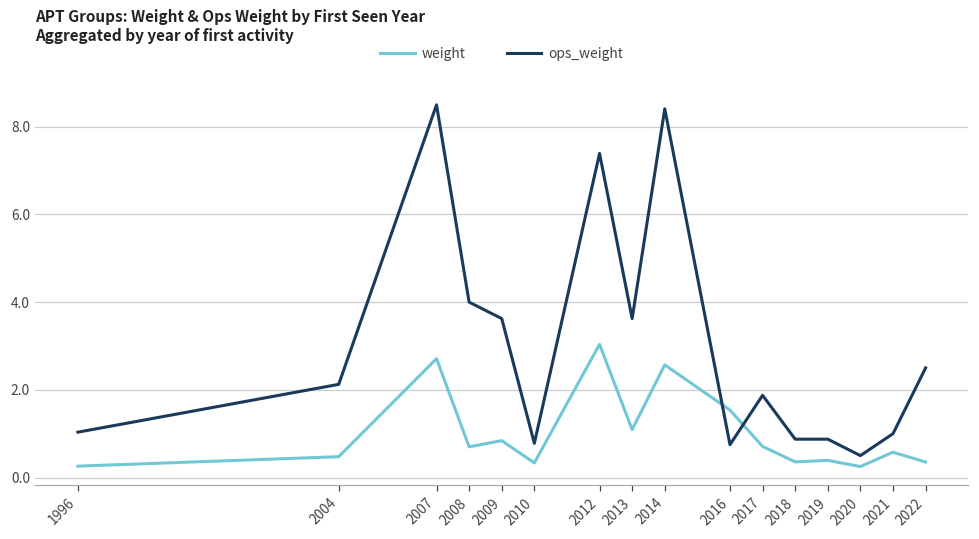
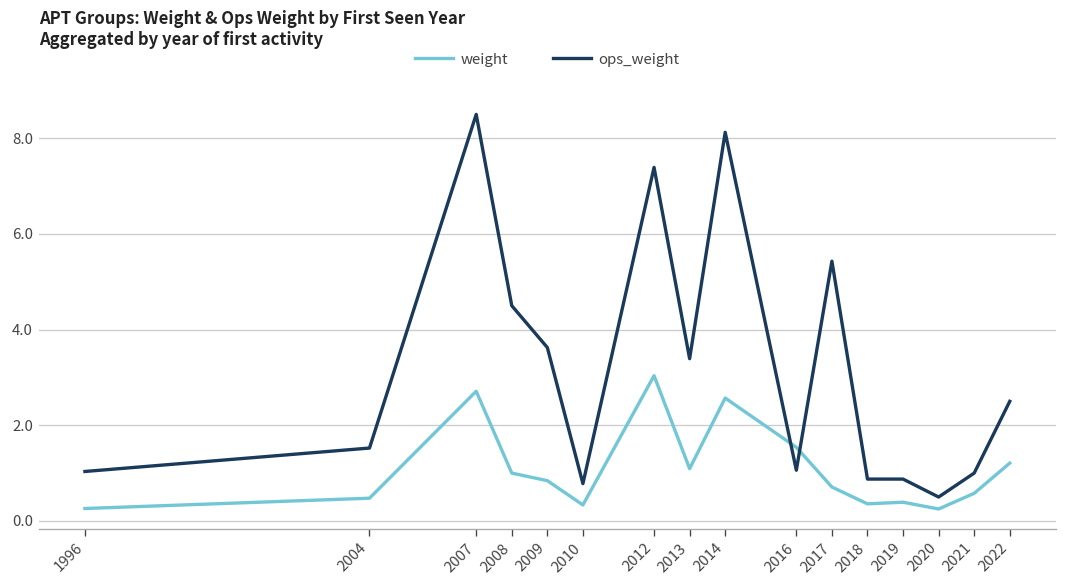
  {
    "weight": {
      "1996": 0.3,
      "2004": 0.5,
      "2007": 2.7,
-     "2008": 0.7,
+     "2008": 1.0,
      "2009": 0.8,
      "2010": 0.3,
      "2012": 3.0,
      "2013": 1.1,
      "2014": 2.6,
      "2016": 1.5,
      "2017": 0.7,
      "2018": 0.4,
      "2019": 0.4,
      "2020": 0.3,
      "2021": 0.6,
-     "2022": 0.4
+     "2022": 1.2
    },
    "ops_weight": {
      "1996": 1.0,
-     "2004": 2.1,
+     "2004": 1.5,
      "2007": 8.5,
-     "2008": 4.0,
+     "2008": 4.5,
      "2009": 3.6,
      "2010": 0.8,
      "2012": 7.4,
-     "2013": 3.6,
-     "2014": 8.4,
-     "2016": 0.8,
-     "2017": 1.9,
+     "2013": 3.4,
+     "2014": 8.1,
+     "2016": 1.1,
+     "2017": 5.4,
      "2018": 0.9,
      "2019": 0.9,
      "2020": 0.5,
      "2021": 1.0,
      "2022": 2.5
    }
  }
